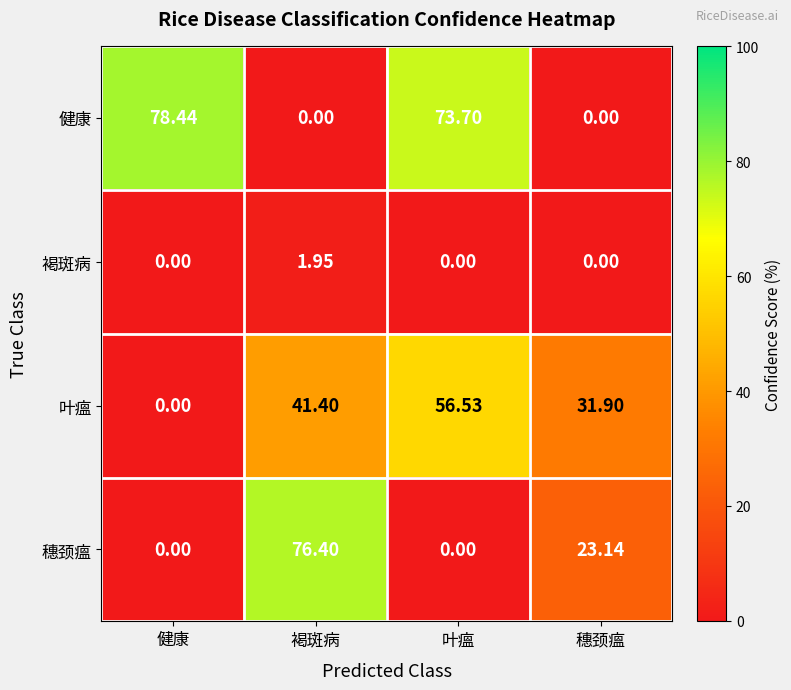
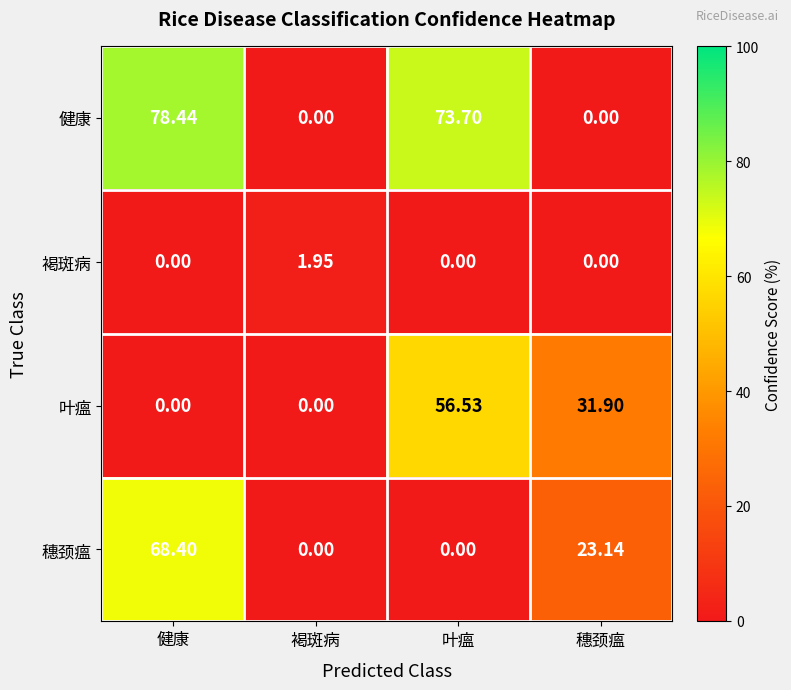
  {
    "健康": {
      "健康": 78.44,
      "褐斑病": 0.00,
      "叶瘟": 73.70,
      "穗颈瘟": 0.00
    },
    "褐斑病": {
      "健康": 0.00,
      "褐斑病": 1.95,
      "叶瘟": 0.00,
      "穗颈瘟": 0.00
    },
    "叶瘟": {
      "健康": 0.00,
-     "褐斑病": 41.40,
+     "褐斑病": 0.00,
      "叶瘟": 56.53,
      "穗颈瘟": 31.90
    },
    "穗颈瘟": {
-     "健康": 0.00,
-     "褐斑病": 76.40,
+     "健康": 68.40,
+     "褐斑病": 0.00,
      "叶瘟": 0.00,
      "穗颈瘟": 23.14
    }
  }
